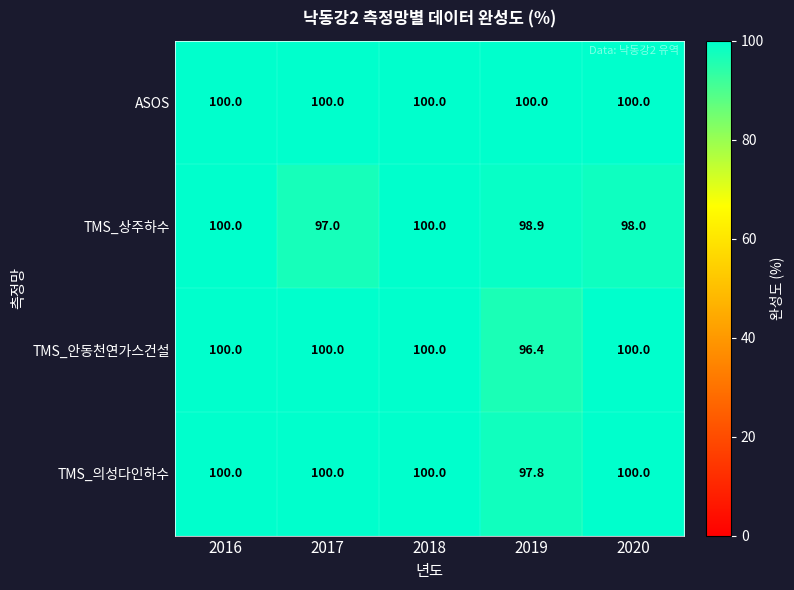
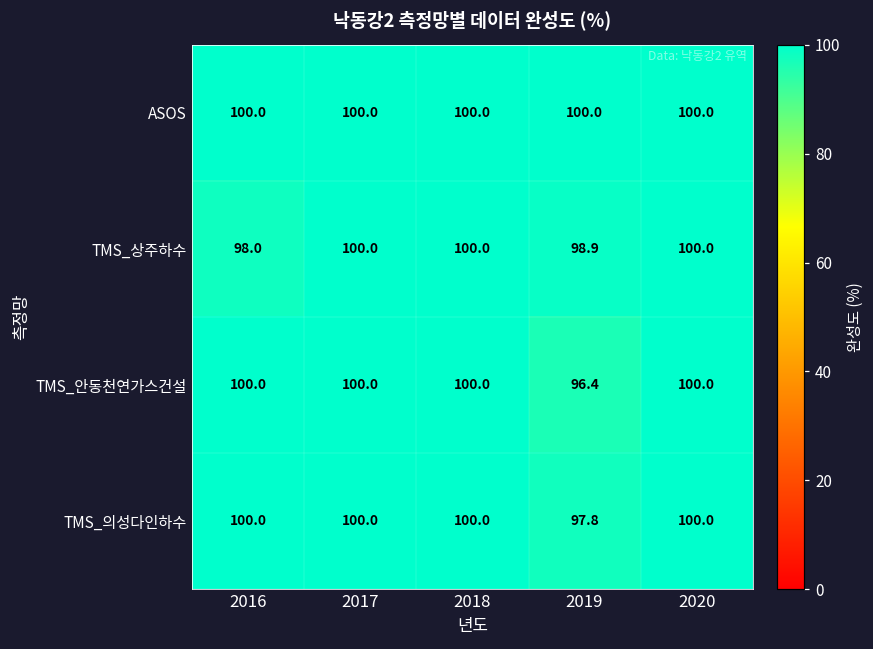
  {
    "ASOS": {
      "2016": 100.0,
      "2017": 100.0,
      "2018": 100.0,
      "2019": 100.0
    },
    "TMS_상주하수": {
-     "2016": 100.0,
-     "2017": 97.0,
+     "2016": 98.0,
+     "2017": 100.0,
      "2018": 100.0,
      "2019": 98.9,
-     "2020": 98.0
+     "2020": 100.0
    },
    "TMS_안동천연가스건설": {
      "2016": 100.0,
      "2017": 100.0,
      "2018": 100.0,
      "2019": 96.4,
      "2020": 100.0
    },
    "TMS_의성다인하수": {
      "2016": 100.0,
      "2017": 100.0,
      "2018": 100.0,
      "2019": 97.8,
      "2020": 100.0
    }
  }
